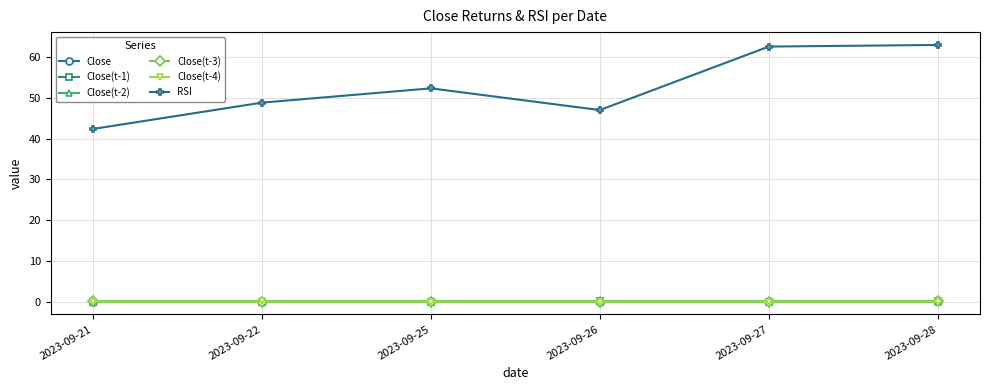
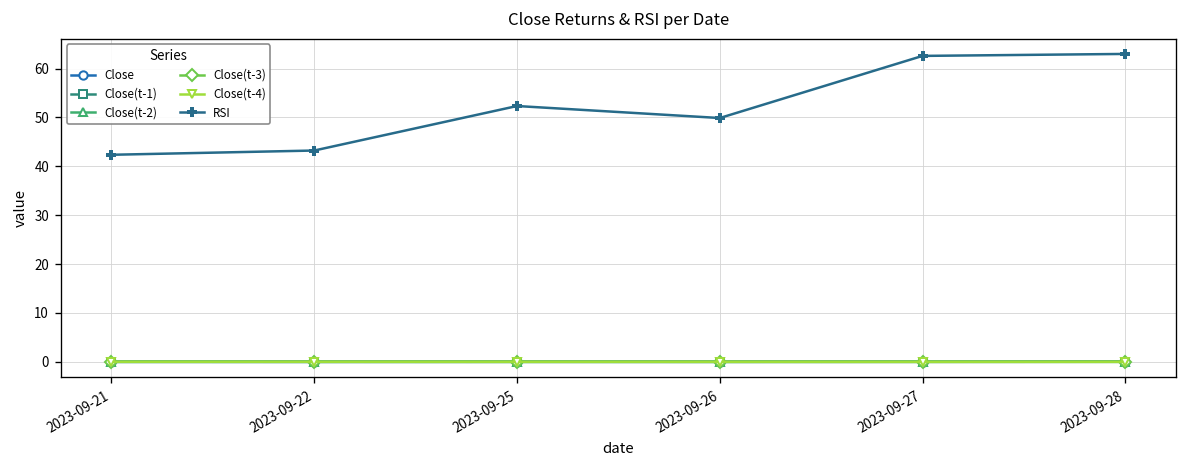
  {
    "Close(t-4)": {
      "2023-09-21": 0,
      "2023-09-22": 0,
      "2023-09-25": 0,
      "2023-09-26": 0,
      "2023-09-27": 0,
      "2023-09-28": 0
    },
    "RSI": {
      "2023-09-21": 42,
-     "2023-09-22": 49,
+     "2023-09-22": 43,
      "2023-09-25": 52,
-     "2023-09-26": 47,
+     "2023-09-26": 50,
      "2023-09-27": 63,
      "2023-09-28": 63
    }
  }
